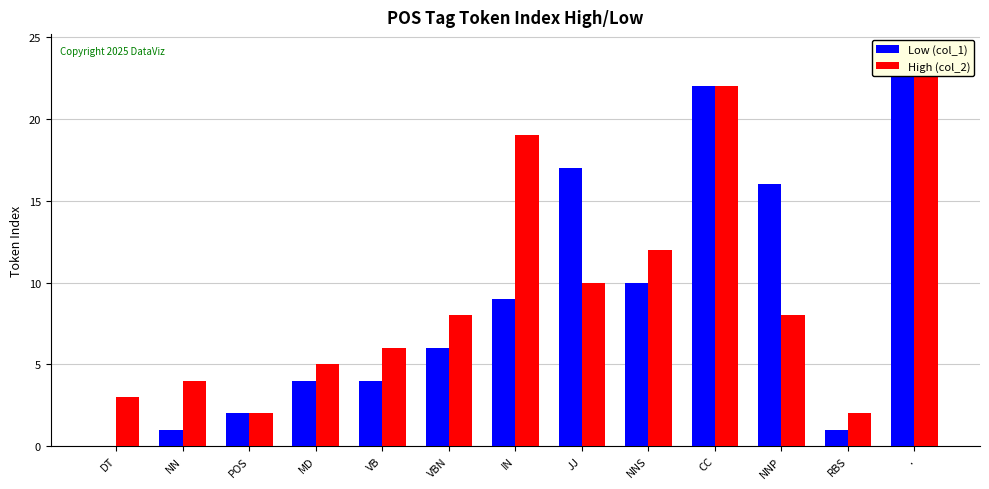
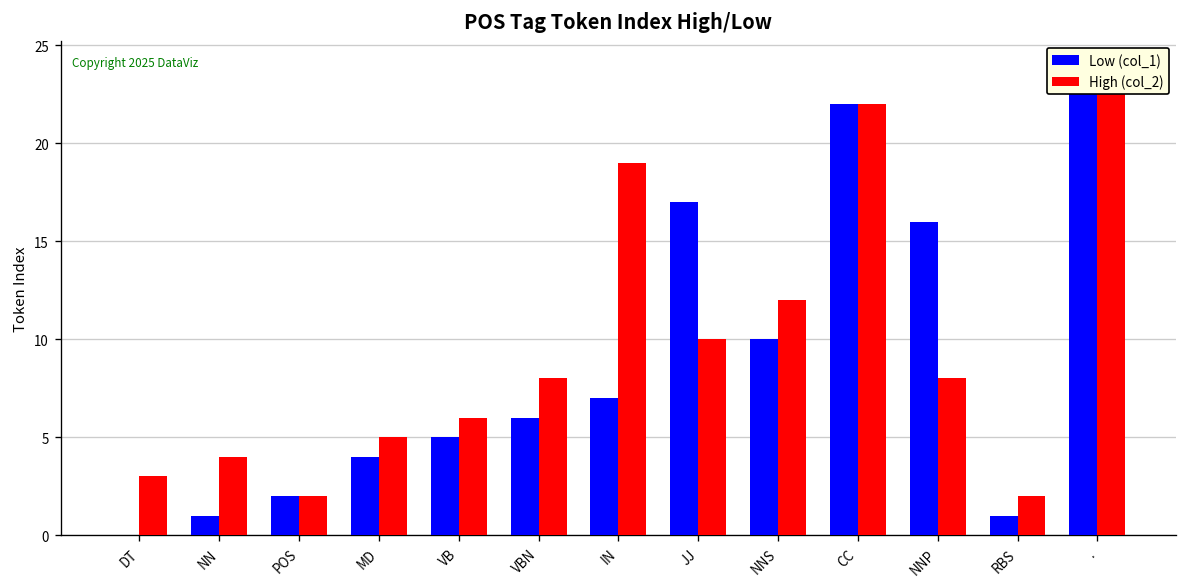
  {
    "Low (col_1)": {
      "DT": 0,
      "NN": 1,
      "POS": 2,
      "MD": 4,
-     "VB": 4,
+     "VB": 5,
      "VBN": 6,
-     "IN": 9,
+     "IN": 7,
      "JJ": 17,
      "NNS": 10,
      "CC": 22,
      "NNP": 16,
      "RBS": 1
    },
    "High (col_2)": {
      "DT": 3,
      "NN": 4,
      "POS": 2,
      "MD": 5,
      "VB": 6,
      "VBN": 8,
      "IN": 19,
      "JJ": 10,
      "NNS": 12,
      "CC": 22,
      "NNP": 8,
      "RBS": 2
    }
  }
